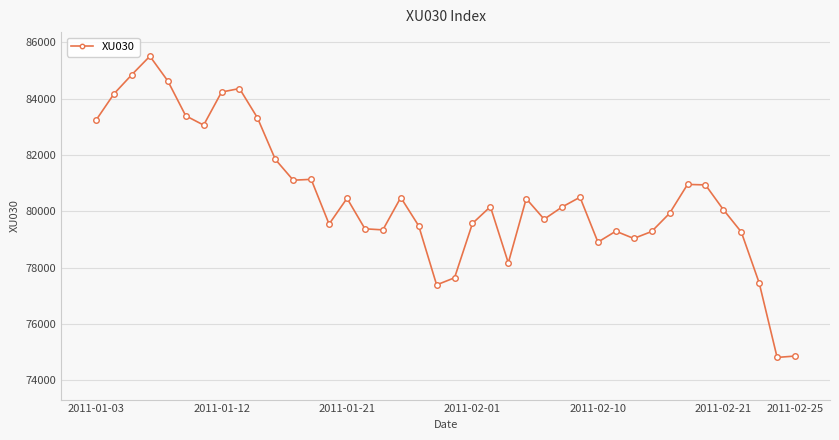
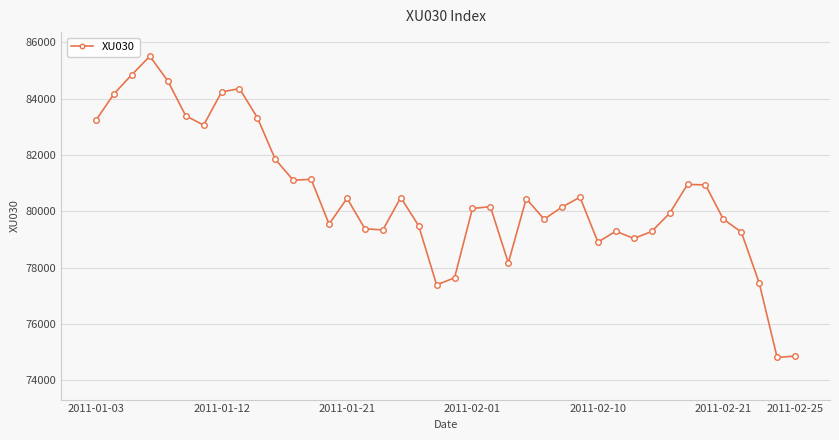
  {
    "2011-01-03": 83200,
    "2011-01-12": 84200,
    "2011-01-21": 80500,
-   "2011-02-01": 79600,
+   "2011-02-01": 80100,
    "2011-02-10": 78900,
-   "2011-02-21": 80100,
+   "2011-02-21": 79700,
    "2011-02-25": 74900
  }
